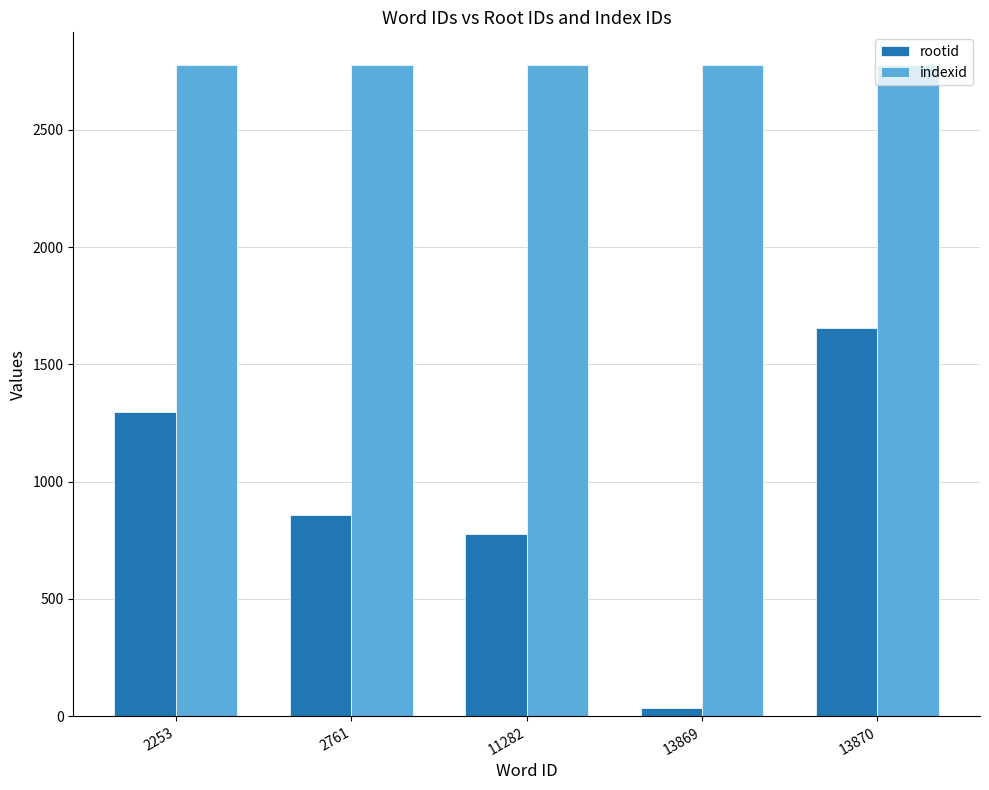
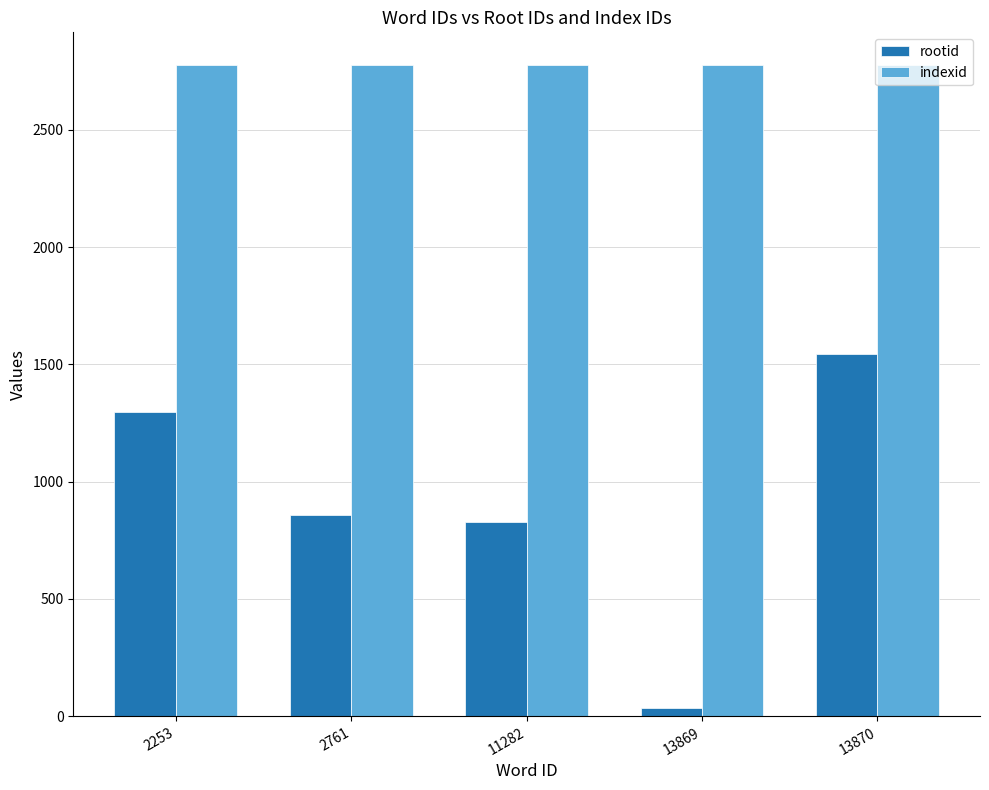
  {
    "rootid": {
      "2253": 1300,
      "2761": 860,
-     "11282": 780,
+     "11282": 830,
      "13869": 40,
-     "13870": 1660
+     "13870": 1550
    },
    "indexid": {
      "2253": 2780,
      "2761": 2780,
      "11282": 2780,
      "13869": 2780
    }
  }
